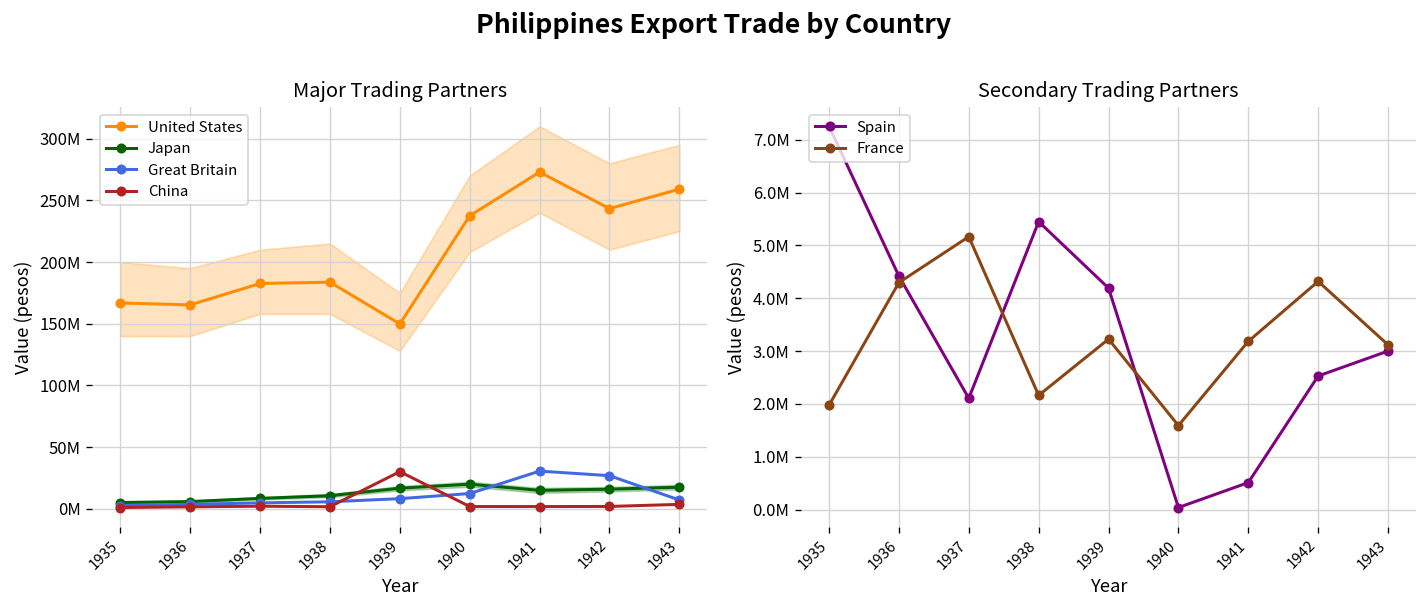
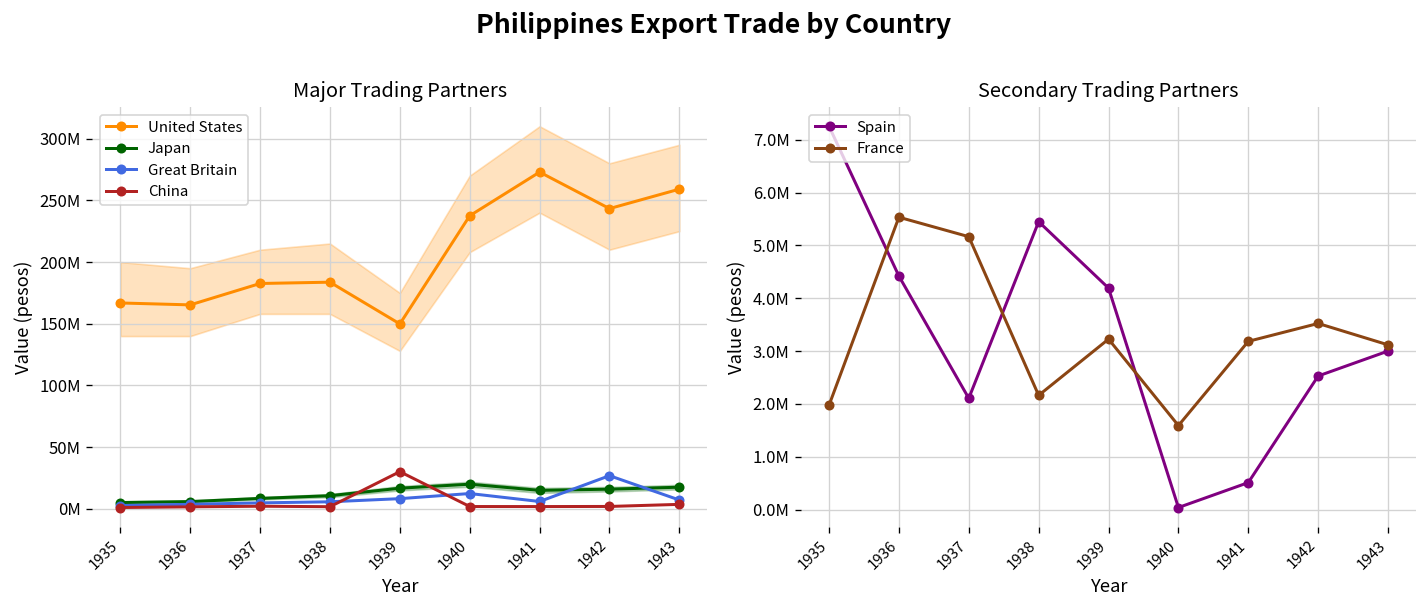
  {
    "Major Trading Partners": {
      "Great Britain": {
        "1937": 5000000,
        "1938": 6000000,
        "1939": 8000000,
        "1940": 12000000,
-       "1941": 31000000,
+       "1941": 6000000,
        "1942": 27000000,
        "1943": 7000000
      },
      "China": {
        "1937": 2000000,
        "1938": 2000000,
        "1939": 30000000,
        "1940": 2000000,
        "1941": 2000000,
        "1942": 2000000,
        "1943": 4000000
      }
    },
    "Secondary Trading Partners": {
      "Spain": {
        "1936": 4400000,
        "1937": 2100000,
        "1938": 5400000,
        "1939": 4200000,
        "1940": 0,
        "1941": 500000,
        "1942": 2500000,
        "1943": 3000000
      },
      "France": {
        "1935": 2000000,
-       "1936": 4300000,
+       "1936": 5500000,
        "1937": 5200000,
        "1938": 2200000,
        "1939": 3200000,
        "1940": 1600000,
        "1941": 3200000,
-       "1942": 4300000,
+       "1942": 3500000,
        "1943": 3100000
      }
    }
  }
